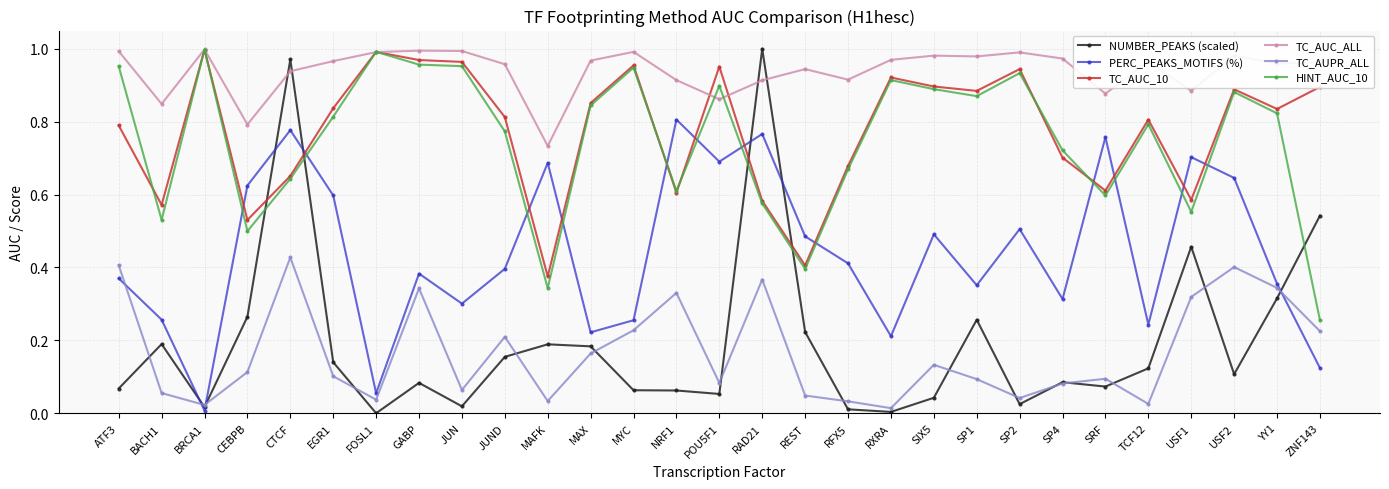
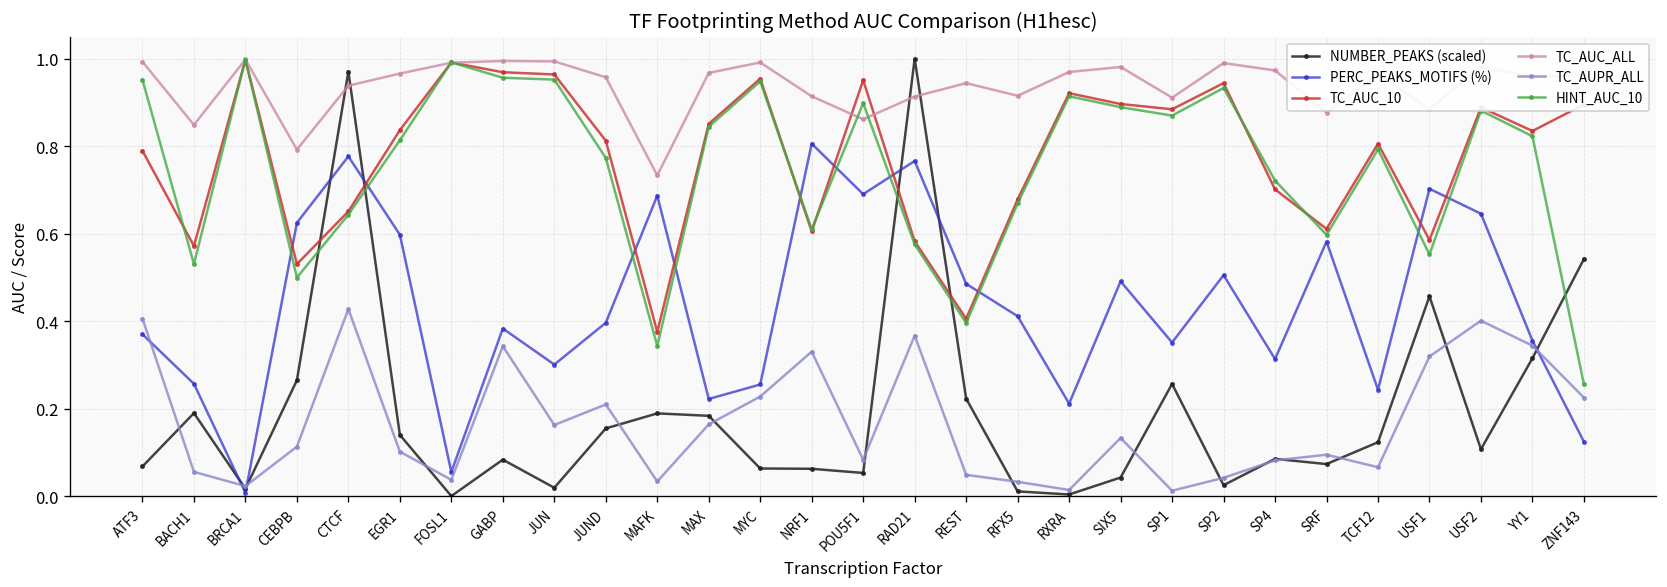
  {
    "NUMBER_PEAKS (scaled)": {
      "ATF3": 0.07,
      "BACH1": 0.19,
      "CEBPB": 0.26,
      "CTCF": 0.97,
      "EGR1": 0.14,
      "FOSL1": 0.00,
      "GABP": 0.08,
      "JUN": 0.02,
      "JUND": 0.15,
      "MAFK": 0.19,
      "MAX": 0.18,
      "MYC": 0.06,
      "NRF1": 0.06,
      "POU5F1": 0.05,
      "RAD21": 1.00,
      "REST": 0.22,
      "RFX5": 0.01,
      "RXRA": 0.00,
      "SIX5": 0.04,
      "SP1": 0.26,
      "SP2": 0.02,
      "SRF": 0.07,
      "TCF12": 0.12,
      "USF1": 0.46,
      "USF2": 0.11,
      "YY1": 0.32,
      "ZNF143": 0.54
    },
    "PERC_PEAKS_MOTIFS (%)": {
      "ATF3": 0.37,
      "BACH1": 0.26,
      "BRCA1": 0.01,
      "CEBPB": 0.62,
      "CTCF": 0.78,
      "EGR1": 0.60,
      "FOSL1": 0.05,
      "GABP": 0.38,
      "JUN": 0.30,
      "JUND": 0.40,
      "MAFK": 0.69,
      "MAX": 0.22,
      "MYC": 0.26,
      "NRF1": 0.81,
      "POU5F1": 0.69,
      "RAD21": 0.77,
      "REST": 0.49,
      "RFX5": 0.41,
      "RXRA": 0.21,
      "SIX5": 0.49,
      "SP1": 0.35,
      "SP2": 0.51,
      "SP4": 0.31,
-     "SRF": 0.76,
+     "SRF": 0.58,
      "TCF12": 0.24,
      "USF1": 0.70,
      "USF2": 0.65,
      "YY1": 0.36,
      "ZNF143": 0.12
    },
    "TC_AUC_10": {
      "ATF3": 0.79,
      "BACH1": 0.57,
      "CEBPB": 0.53,
      "CTCF": 0.65,
      "EGR1": 0.84,
      "GABP": 0.97,
      "JUN": 0.96,
      "JUND": 0.81,
      "MAFK": 0.38,
      "POU5F1": 0.95,
      "REST": 0.41,
      "RFX5": 0.68,
      "RXRA": 0.92,
      "SIX5": 0.90,
      "SP1": 0.88,
      "SP2": 0.94,
      "SP4": 0.70,
      "SRF": 0.61,
      "TCF12": 0.81,
      "USF1": 0.59,
      "USF2": 0.89,
      "YY1": 0.83
    },
    "TC_AUC_ALL": {
      "ATF3": 0.99,
      "BACH1": 0.85,
      "CEBPB": 0.79,
      "CTCF": 0.94,
      "EGR1": 0.97,
      "GABP": 0.99,
      "JUN": 0.99,
      "JUND": 0.96,
      "MAFK": 0.73,
      "MAX": 0.97,
      "MYC": 0.99,
      "NRF1": 0.91,
      "POU5F1": 0.86,
      "RAD21": 0.91,
      "REST": 0.94,
      "RFX5": 0.92,
      "RXRA": 0.97,
      "SIX5": 0.98,
-     "SP1": 0.98,
+     "SP1": 0.91,
      "SP2": 0.99,
      "SP4": 0.97,
      "SRF": 0.88,
      "USF1": 0.88
    },
    "TC_AUPR_ALL": {
      "ATF3": 0.41,
      "BACH1": 0.06,
      "CEBPB": 0.11,
      "CTCF": 0.43,
      "EGR1": 0.10,
      "FOSL1": 0.04,
      "GABP": 0.34,
-     "JUN": 0.06,
+     "JUN": 0.16,
      "JUND": 0.21,
      "MAFK": 0.03,
      "MAX": 0.16,
      "MYC": 0.23,
      "NRF1": 0.33,
      "POU5F1": 0.08,
      "RAD21": 0.37,
      "REST": 0.05,
      "RFX5": 0.03,
      "RXRA": 0.01,
      "SIX5": 0.13,
-     "SP1": 0.09,
+     "SP1": 0.01,
      "SP2": 0.04,
      "SRF": 0.09,
-     "TCF12": 0.03,
+     "TCF12": 0.07,
      "USF1": 0.32,
      "USF2": 0.40,
      "YY1": 0.34,
      "ZNF143": 0.23
    },
    "HINT_AUC_10": {
      "ATF3": 0.95,
      "BACH1": 0.53,
      "CEBPB": 0.50,
      "CTCF": 0.64,
      "EGR1": 0.81,
      "GABP": 0.96,
      "JUN": 0.95,
      "JUND": 0.77,
      "MAFK": 0.34,
      "POU5F1": 0.90,
      "REST": 0.40,
      "RFX5": 0.67,
      "RXRA": 0.91,
      "SIX5": 0.89,
      "SP1": 0.87,
      "SP2": 0.93,
      "SP4": 0.72,
      "SRF": 0.60,
      "TCF12": 0.79,
      "USF1": 0.55,
      "USF2": 0.88,
      "YY1": 0.82,
      "ZNF143": 0.26
    }
  }
